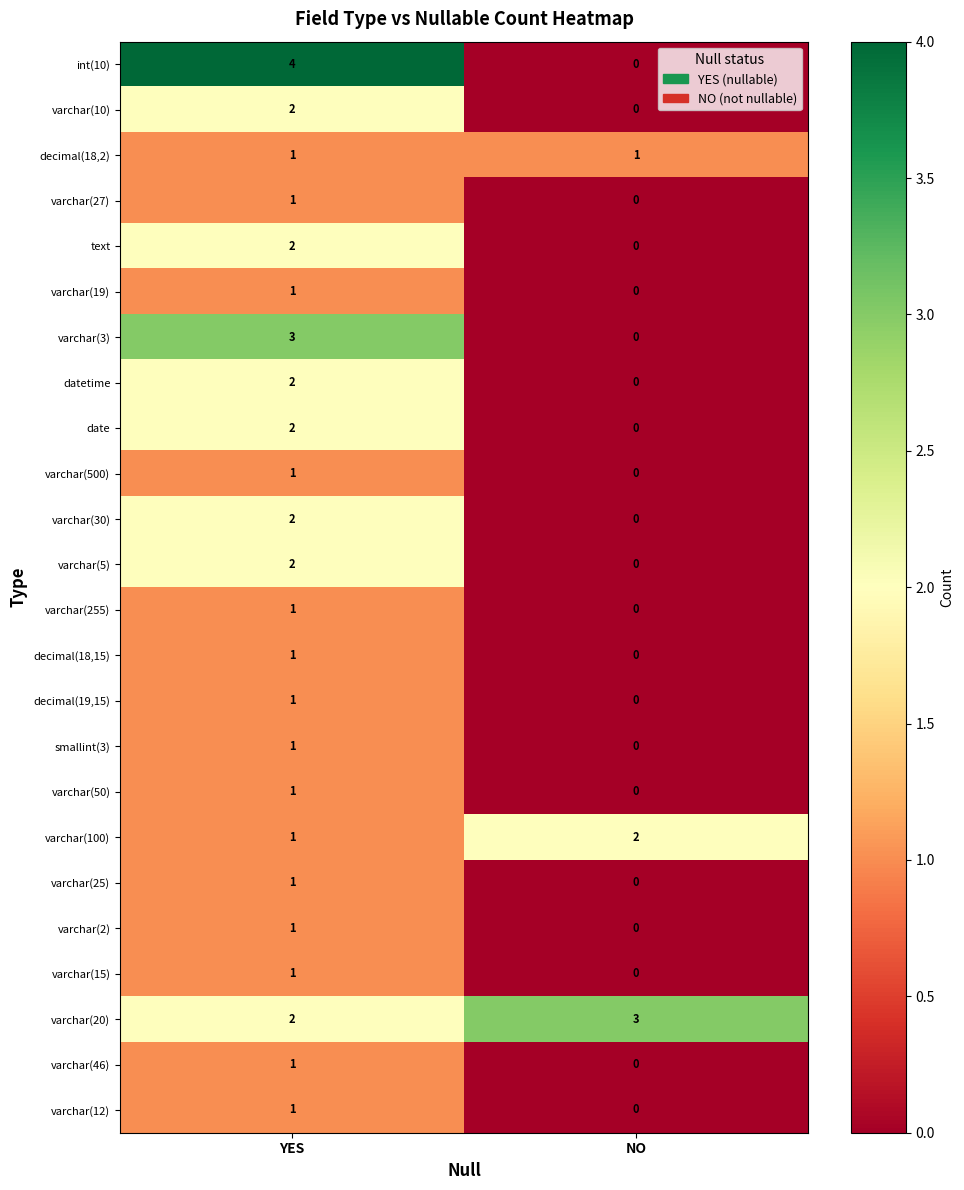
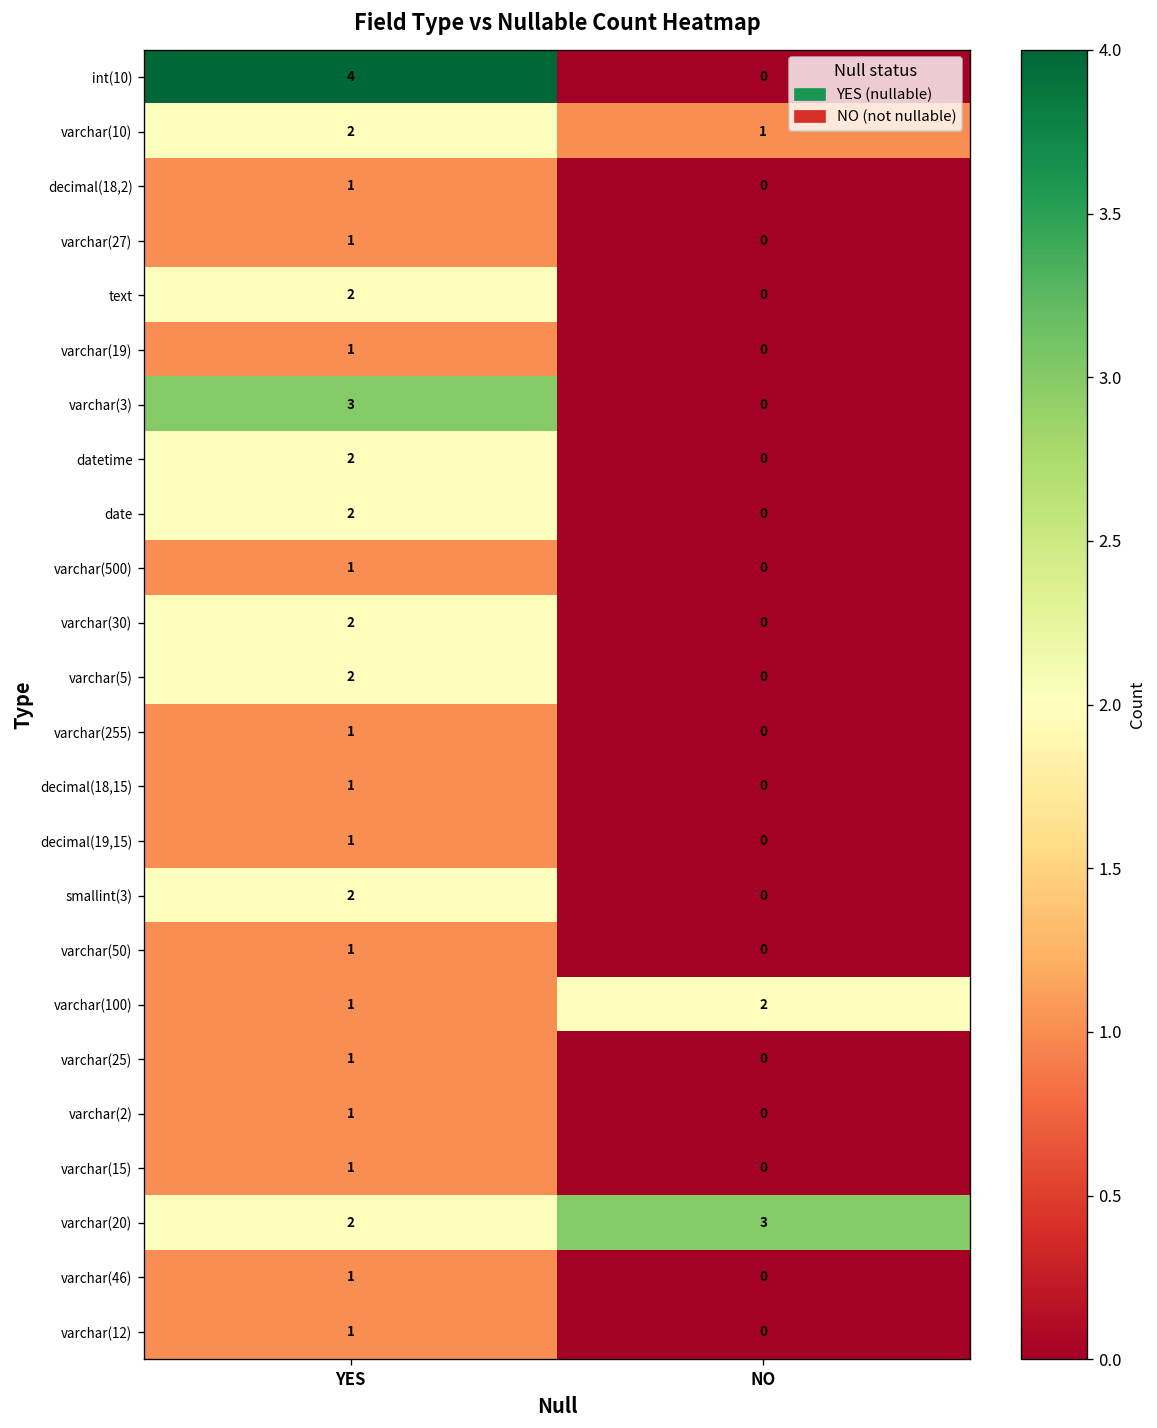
  {
    "int(10)": {
      "YES": 4,
      "NO": 0
    },
    "varchar(10)": {
      "YES": 2,
-     "NO": 0
+     "NO": 1
    },
    "decimal(18,2)": {
      "YES": 1,
-     "NO": 1
+     "NO": 0
    },
    "varchar(27)": {
      "YES": 1,
      "NO": 0
    },
    "text": {
      "YES": 2,
      "NO": 0
    },
    "varchar(19)": {
      "YES": 1,
      "NO": 0
    },
    "varchar(3)": {
      "YES": 3,
      "NO": 0
    },
    "datetime": {
      "YES": 2,
      "NO": 0
    },
    "date": {
      "YES": 2,
      "NO": 0
    },
    "varchar(500)": {
      "YES": 1,
      "NO": 0
    },
    "varchar(30)": {
      "YES": 2,
      "NO": 0
    },
    "varchar(5)": {
      "YES": 2,
      "NO": 0
    },
    "varchar(255)": {
      "YES": 1,
      "NO": 0
    },
    "decimal(18,15)": {
      "YES": 1,
      "NO": 0
    },
    "decimal(19,15)": {
      "YES": 1,
      "NO": 0
    },
    "smallint(3)": {
-     "YES": 1,
+     "YES": 2,
      "NO": 0
    },
    "varchar(50)": {
      "YES": 1,
      "NO": 0
    },
    "varchar(100)": {
      "YES": 1,
      "NO": 2
    },
    "varchar(25)": {
      "YES": 1,
      "NO": 0
    },
    "varchar(2)": {
      "YES": 1,
      "NO": 0
    },
    "varchar(15)": {
      "YES": 1,
      "NO": 0
    },
    "varchar(20)": {
      "YES": 2,
      "NO": 3
    },
    "varchar(46)": {
      "YES": 1,
      "NO": 0
    },
    "varchar(12)": {
      "YES": 1,
      "NO": 0
    }
  }
